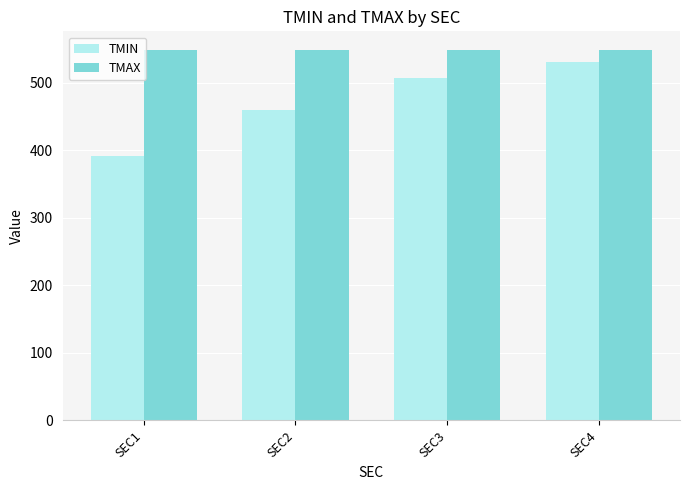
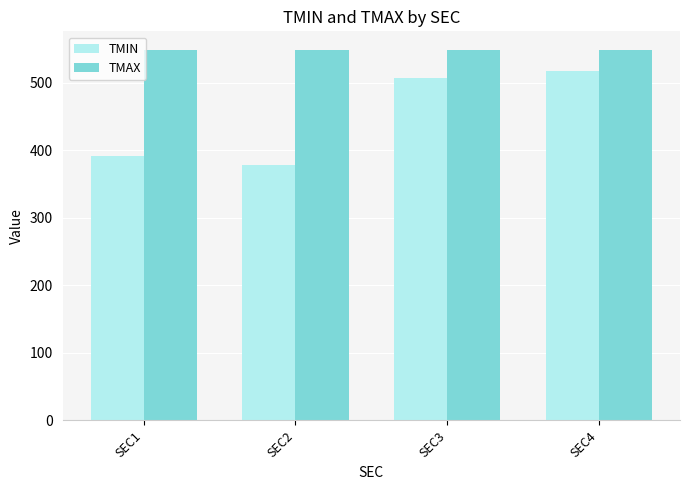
  {
    "TMIN": {
      "SEC1": 390,
-     "SEC2": 460,
+     "SEC2": 380,
      "SEC3": 510,
-     "SEC4": 530
+     "SEC4": 520
    },
    "TMAX": {
      "SEC1": 550,
      "SEC2": 550,
      "SEC3": 550,
      "SEC4": 550
    }
  }
